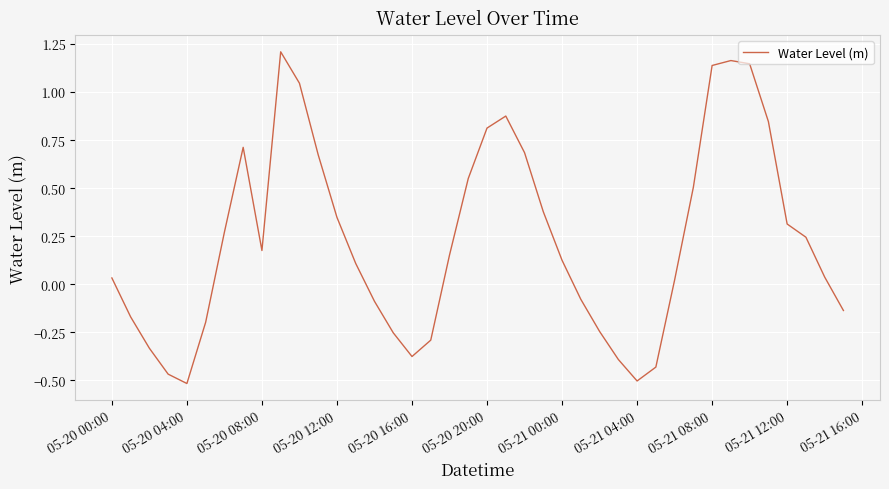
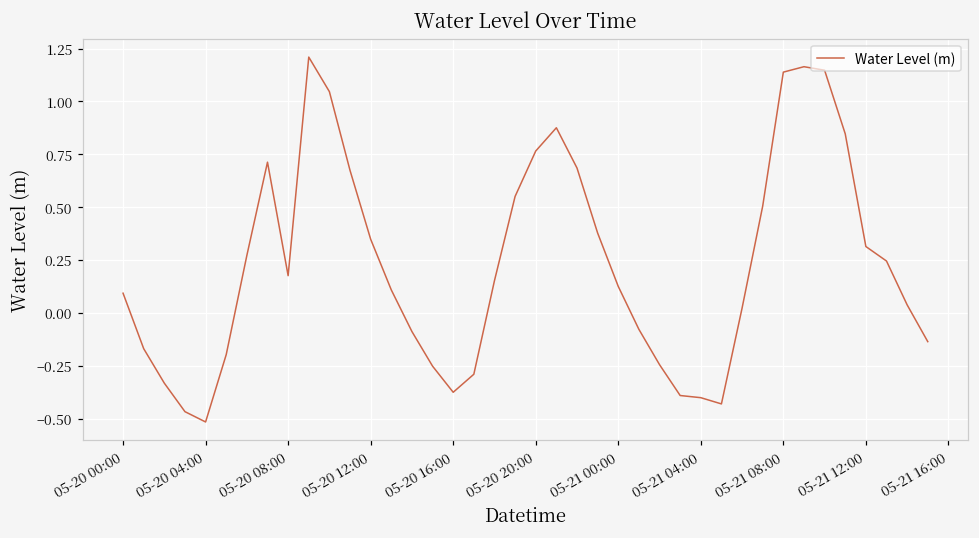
  {
-   "05-20 00:00": 0.03,
+   "05-20 00:00": 0.09,
    "05-20 04:00": -0.52,
    "05-20 08:00": 0.18,
    "05-20 12:00": 0.35,
    "05-20 16:00": -0.38,
-   "05-20 20:00": 0.81,
+   "05-20 20:00": 0.77,
    "05-21 00:00": 0.12,
-   "05-21 04:00": -0.50,
+   "05-21 04:00": -0.40,
    "05-21 08:00": 1.14,
    "05-21 12:00": 0.31
  }
